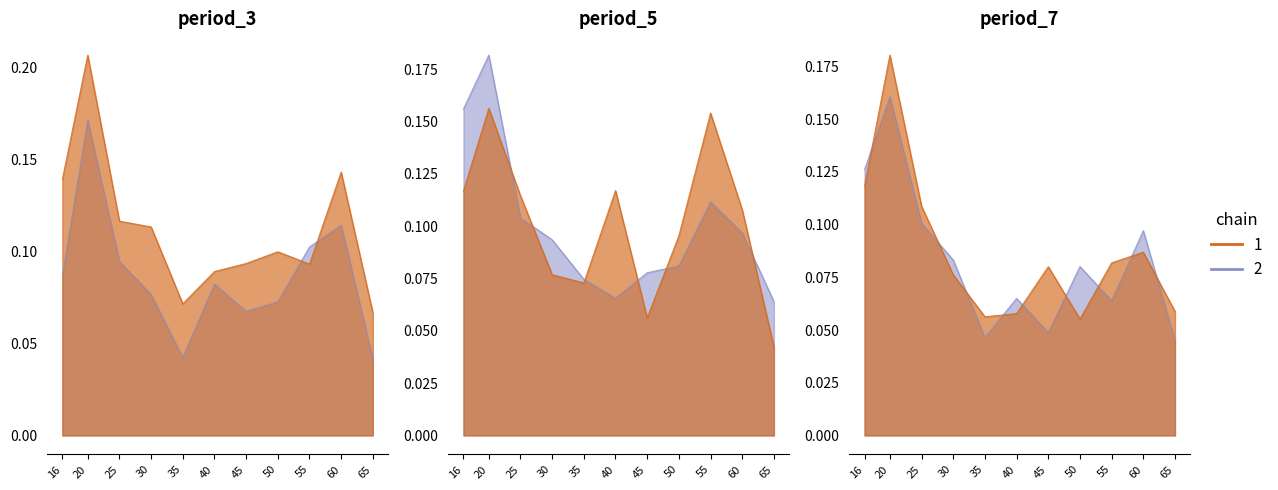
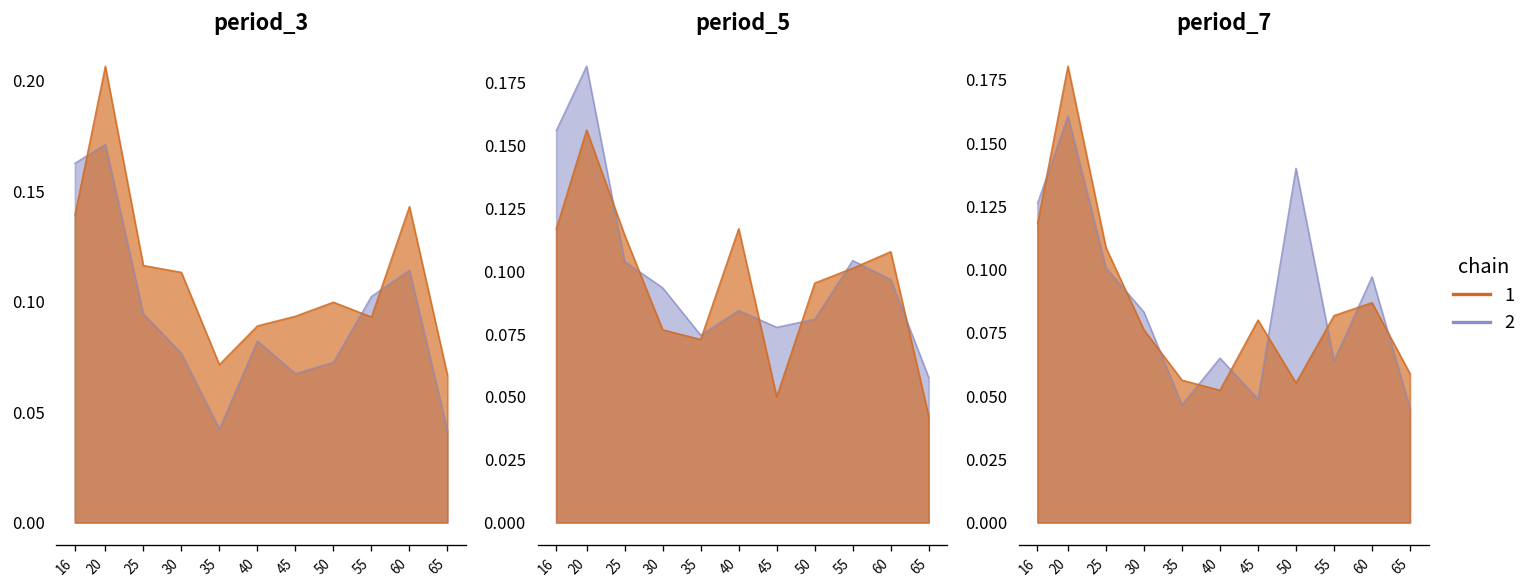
  {
    "period_3": {
      "2": {
-       "16": 0.087,
+       "16": 0.163,
        "20": 0.171,
        "25": 0.095,
        "30": 0.077,
        "35": 0.042,
        "40": 0.082,
        "45": 0.067,
        "50": 0.073,
        "55": 0.102,
        "60": 0.114,
        "65": 0.042
      },
      "1": {
        "16": 0.139,
        "20": 0.207,
        "25": 0.116,
        "30": 0.113,
        "35": 0.072,
        "40": 0.089,
        "45": 0.093,
        "50": 0.100,
        "55": 0.093,
        "60": 0.143,
        "65": 0.067
      }
    },
    "period_5": {
      "2": {
        "16": 0.156,
        "20": 0.182,
        "25": 0.104,
        "30": 0.093,
        "35": 0.075,
-       "40": 0.066,
+       "40": 0.084,
        "45": 0.078,
        "50": 0.081,
-       "55": 0.112,
+       "55": 0.104,
        "60": 0.097,
-       "65": 0.064
+       "65": 0.058
      },
      "1": {
        "16": 0.117,
        "20": 0.156,
        "25": 0.114,
        "30": 0.077,
        "35": 0.073,
        "40": 0.117,
-       "45": 0.056,
+       "45": 0.050,
        "50": 0.095,
-       "55": 0.154,
+       "55": 0.101,
        "60": 0.108,
        "65": 0.042
      }
    },
    "period_7": {
      "2": {
        "16": 0.126,
        "20": 0.161,
        "25": 0.101,
        "30": 0.083,
        "35": 0.047,
        "40": 0.065,
        "45": 0.049,
-       "50": 0.080,
+       "50": 0.140,
        "55": 0.064,
        "60": 0.097,
        "65": 0.045
      },
      "1": {
        "16": 0.118,
        "20": 0.180,
        "25": 0.109,
        "30": 0.076,
        "35": 0.056,
-       "40": 0.058,
+       "40": 0.052,
        "45": 0.080,
        "50": 0.055,
        "55": 0.082,
        "60": 0.087,
        "65": 0.059
      }
    }
  }
